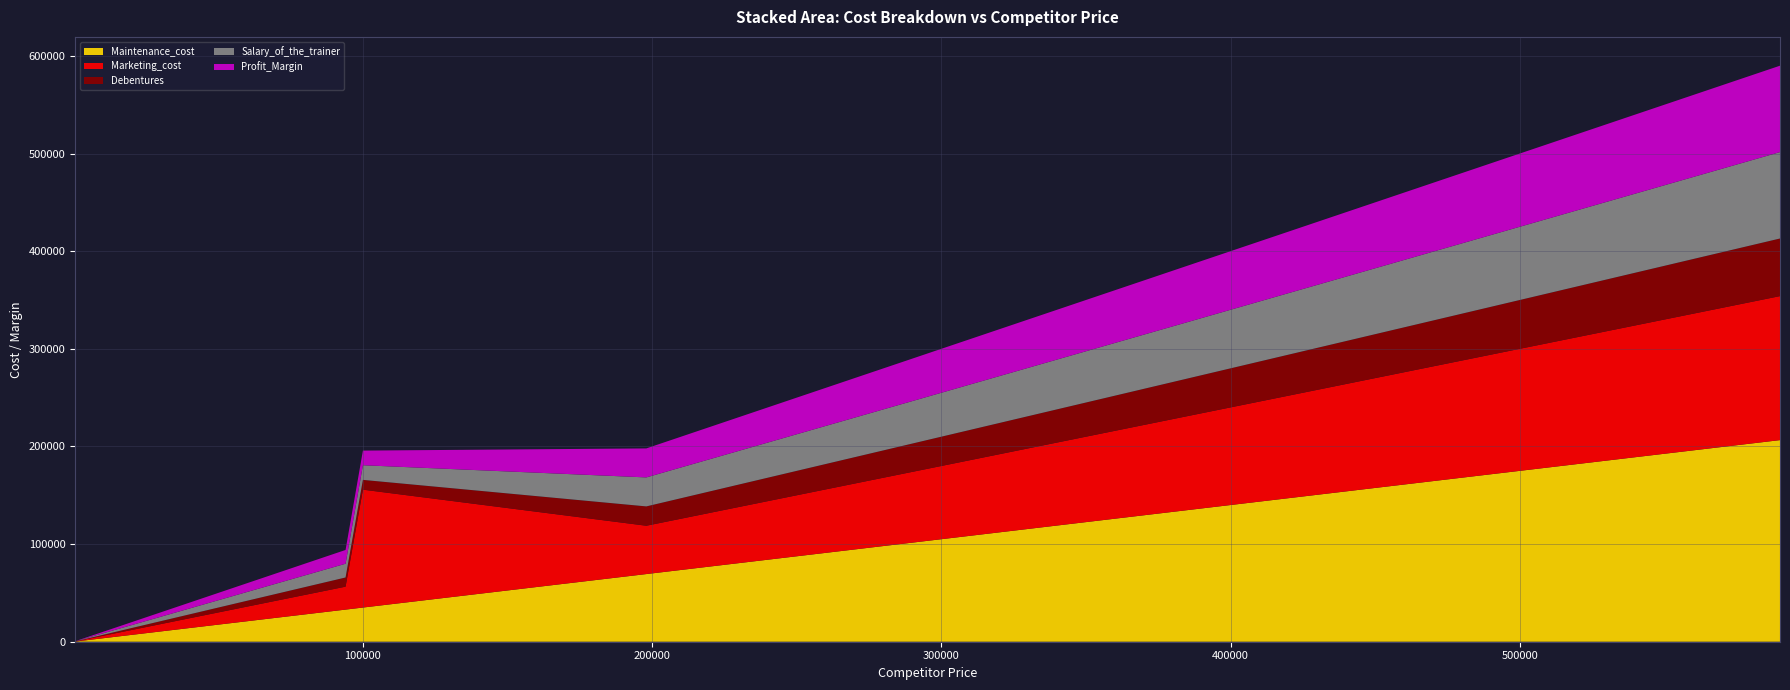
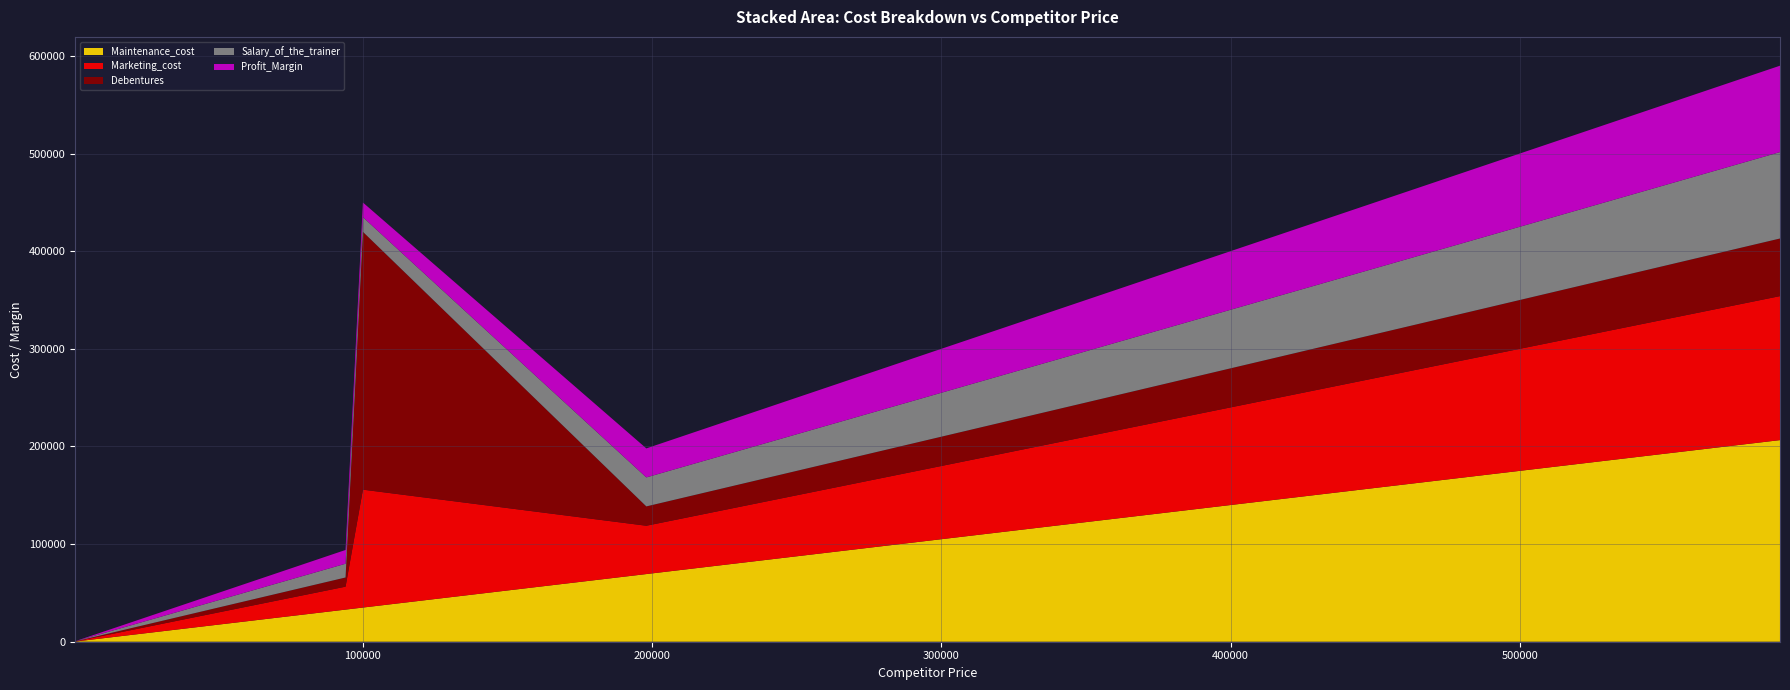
  {
    "Maintenance_cost": {
      "100000": 40000
    },
    "Marketing_cost": {
      "100000": 120000
    },
    "Debentures": {
-     "100000": 10000
+     "100000": 260000
    },
    "Salary_of_the_trainer": {
      "100000": 20000
    },
    "Profit_Margin": {
      "100000": 20000
    }
  }
